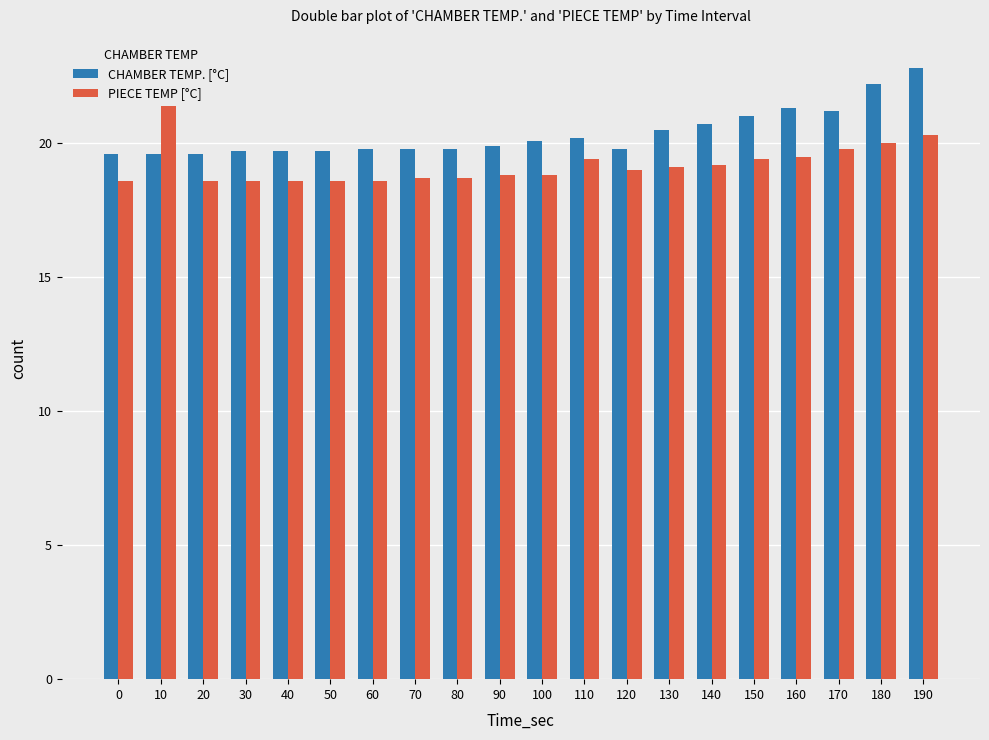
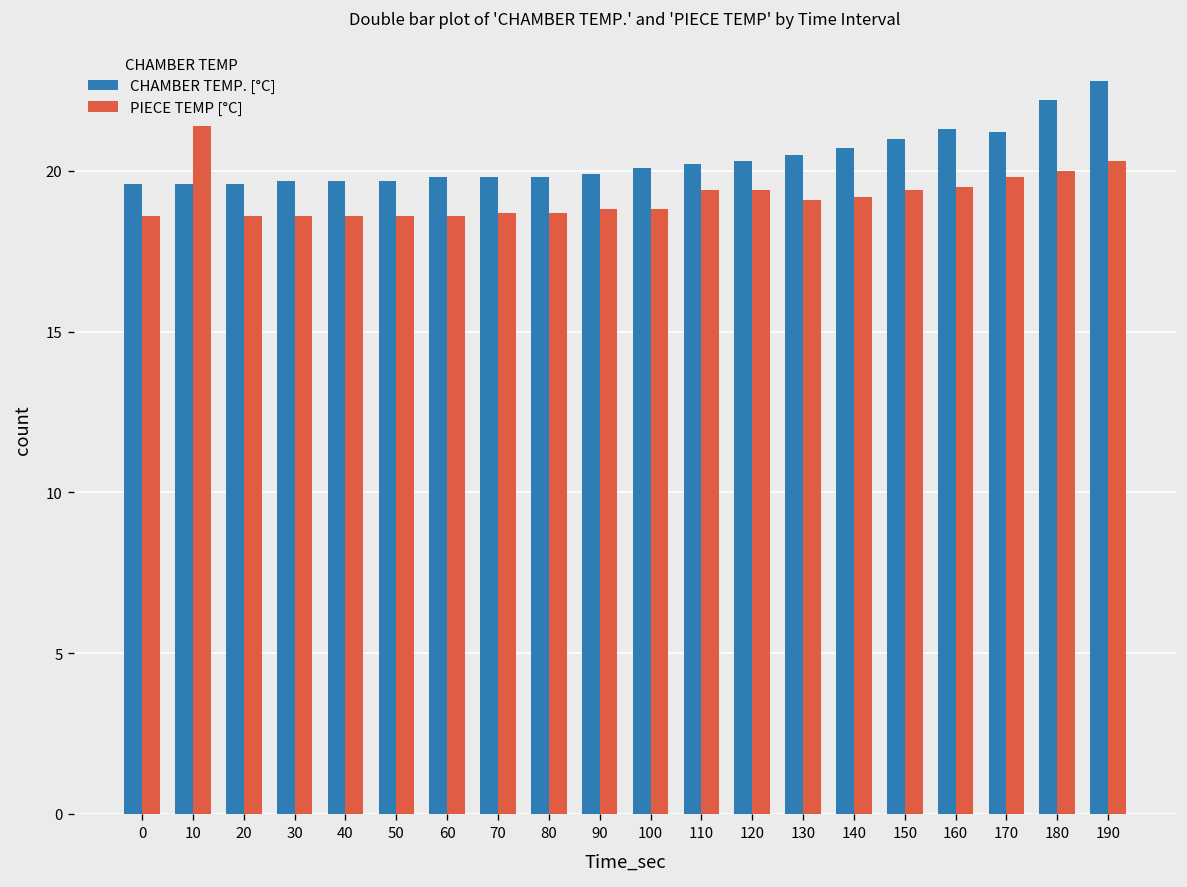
  {
    "CHAMBER TEMP. [°C]": {
      "0": 19.6,
      "10": 19.6,
      "20": 19.6,
      "30": 19.7,
      "40": 19.7,
      "50": 19.7,
      "60": 19.8,
      "70": 19.8,
      "80": 19.8,
      "90": 19.9,
      "100": 20.1,
      "110": 20.2,
-     "120": 19.8,
+     "120": 20.3,
      "130": 20.5,
      "140": 20.7,
      "150": 21.0,
      "160": 21.3,
      "170": 21.2,
      "180": 22.2,
      "190": 22.8
    },
    "PIECE TEMP [°C]": {
      "0": 18.6,
      "10": 21.4,
      "20": 18.6,
      "30": 18.6,
      "40": 18.6,
      "50": 18.6,
      "60": 18.6,
      "70": 18.7,
      "80": 18.7,
      "90": 18.8,
      "100": 18.8,
      "110": 19.4,
-     "120": 19.0,
+     "120": 19.4,
      "130": 19.1,
      "140": 19.2,
      "150": 19.4,
      "160": 19.5,
      "170": 19.8,
      "180": 20.0,
      "190": 20.3
    }
  }
